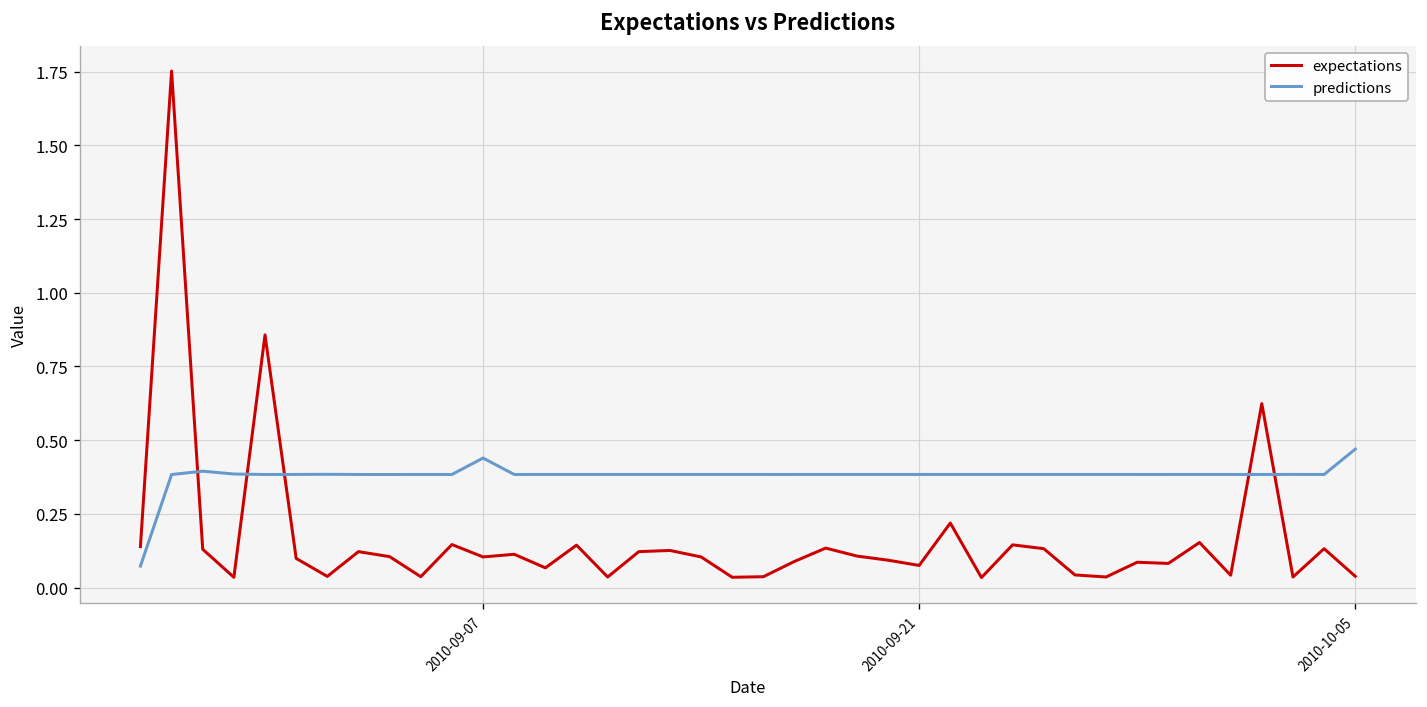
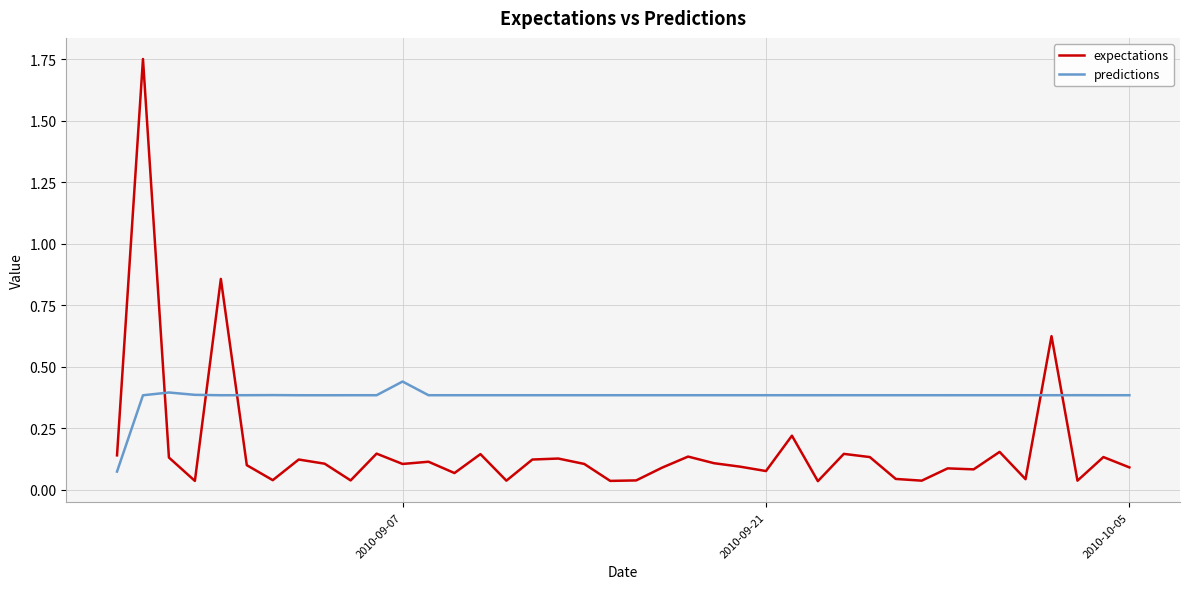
  {
    "expectations": {
      "2010-09-07": 0.10,
      "2010-09-21": 0.08,
-     "2010-10-05": 0.04
+     "2010-10-05": 0.09
    },
    "predictions": {
      "2010-09-07": 0.44,
      "2010-09-21": 0.38,
-     "2010-10-05": 0.47
+     "2010-10-05": 0.38
    }
  }
